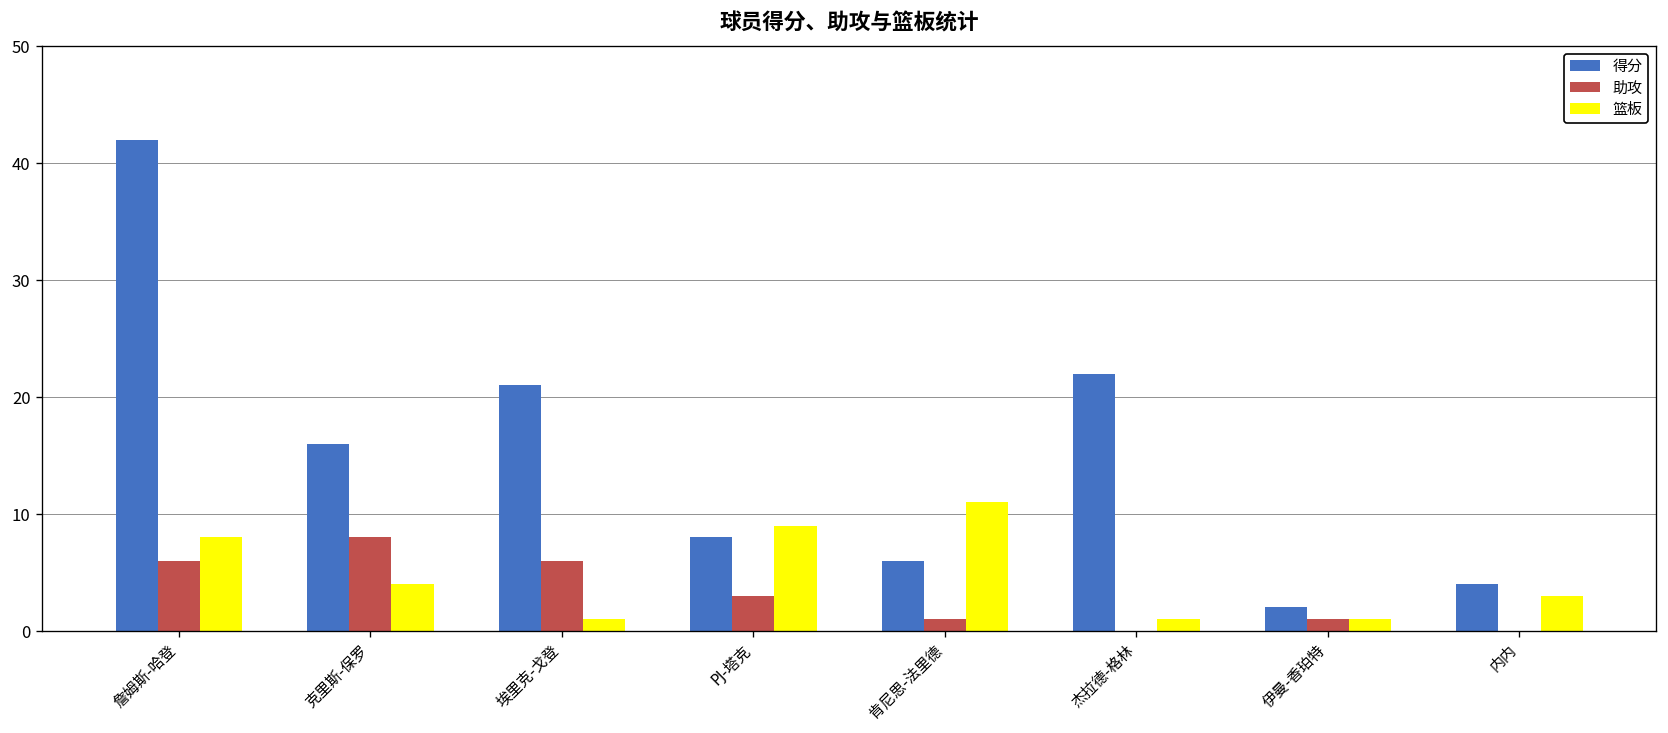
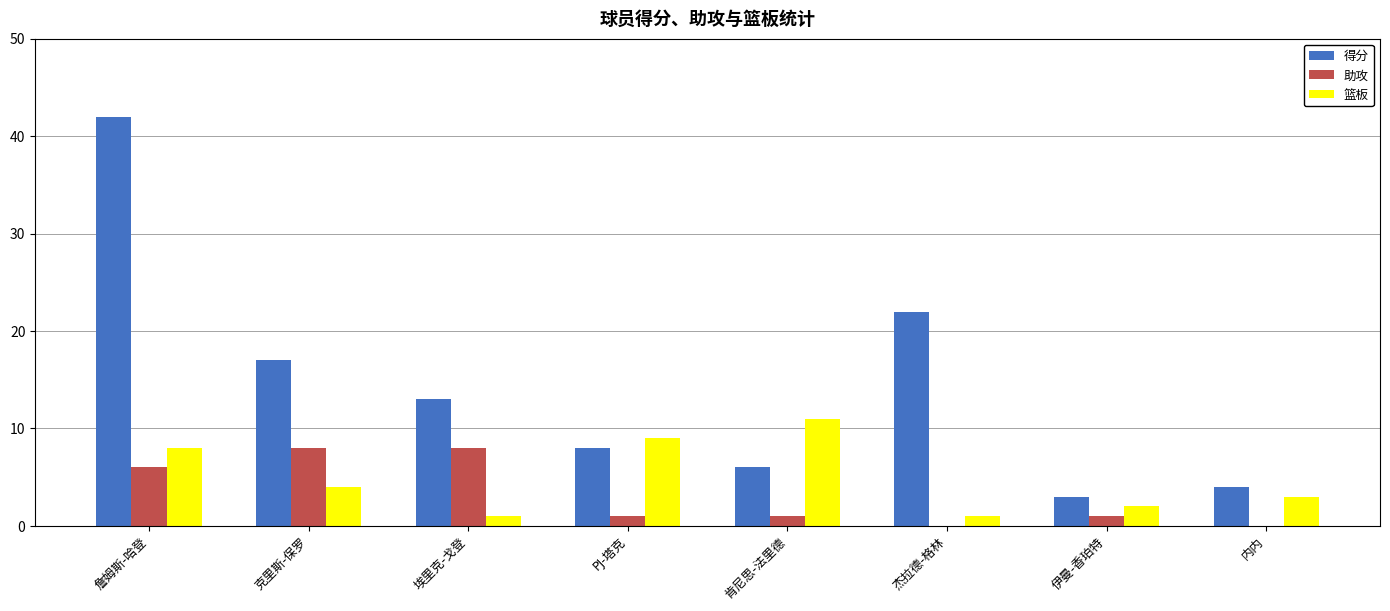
  {
    "得分": {
      "詹姆斯-哈登": 42,
-     "克里斯-保罗": 16,
-     "埃里克-戈登": 21,
+     "克里斯-保罗": 17,
+     "埃里克-戈登": 13,
      "PJ-塔克": 8,
      "肯尼思-法里德": 6,
      "杰拉德-格林": 22,
-     "伊曼-香珀特": 2,
+     "伊曼-香珀特": 3,
      "内内": 4
    },
    "助攻": {
      "詹姆斯-哈登": 6,
      "克里斯-保罗": 8,
-     "埃里克-戈登": 6,
-     "PJ-塔克": 3,
+     "埃里克-戈登": 8,
+     "PJ-塔克": 1,
      "肯尼思-法里德": 1,
      "杰拉德-格林": 0,
      "伊曼-香珀特": 1,
      "内内": 0
    },
    "篮板": {
      "詹姆斯-哈登": 8,
      "克里斯-保罗": 4,
      "埃里克-戈登": 1,
      "PJ-塔克": 9,
      "肯尼思-法里德": 11,
      "杰拉德-格林": 1,
-     "伊曼-香珀特": 1,
+     "伊曼-香珀特": 2,
      "内内": 3
    }
  }
